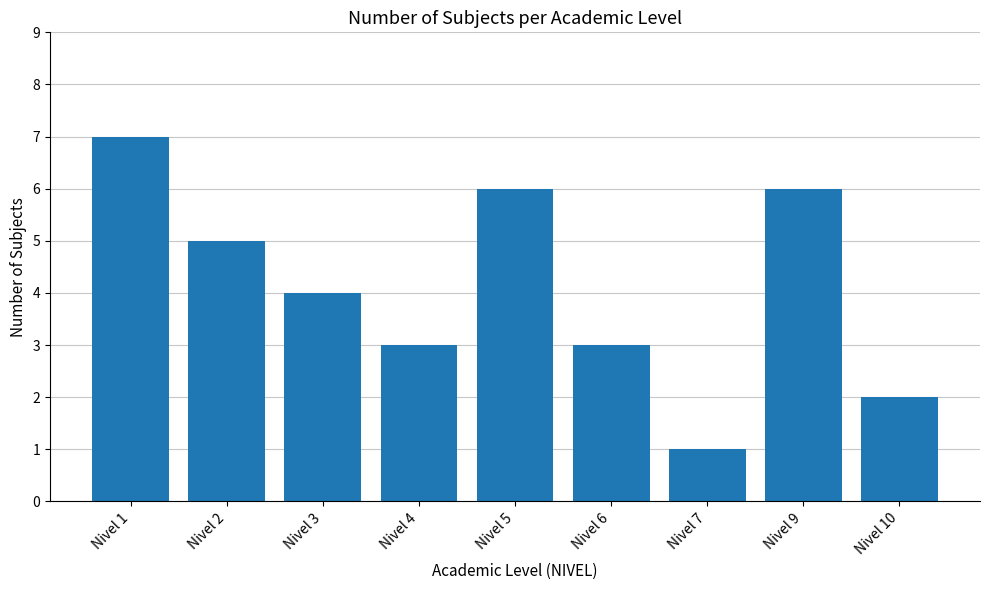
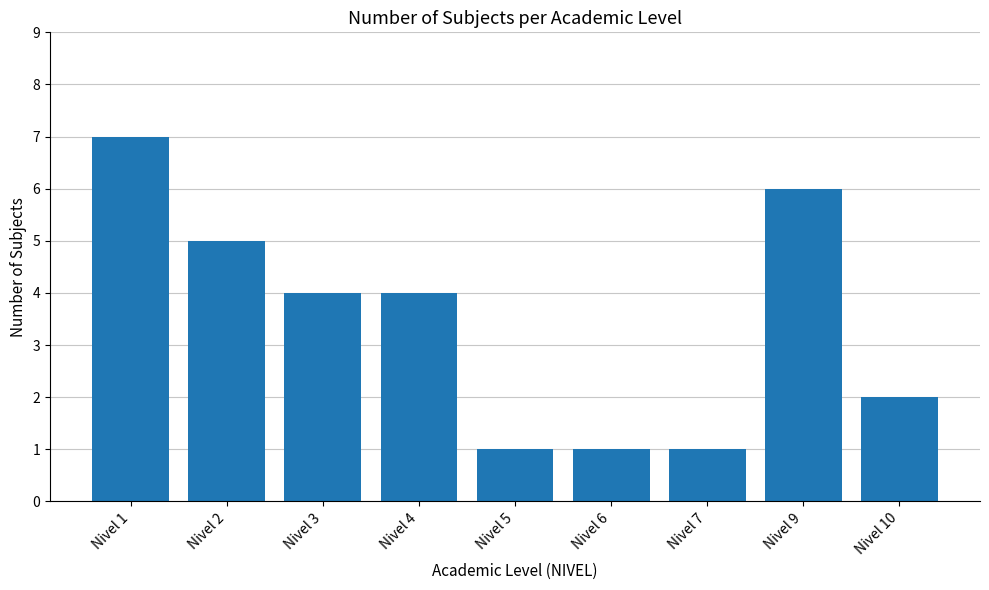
  {
    "Nivel 1": 7,
    "Nivel 2": 5,
    "Nivel 3": 4,
-   "Nivel 4": 3,
-   "Nivel 5": 6,
-   "Nivel 6": 3,
+   "Nivel 4": 4,
+   "Nivel 5": 1,
+   "Nivel 6": 1,
    "Nivel 7": 1,
    "Nivel 9": 6,
    "Nivel 10": 2
  }
